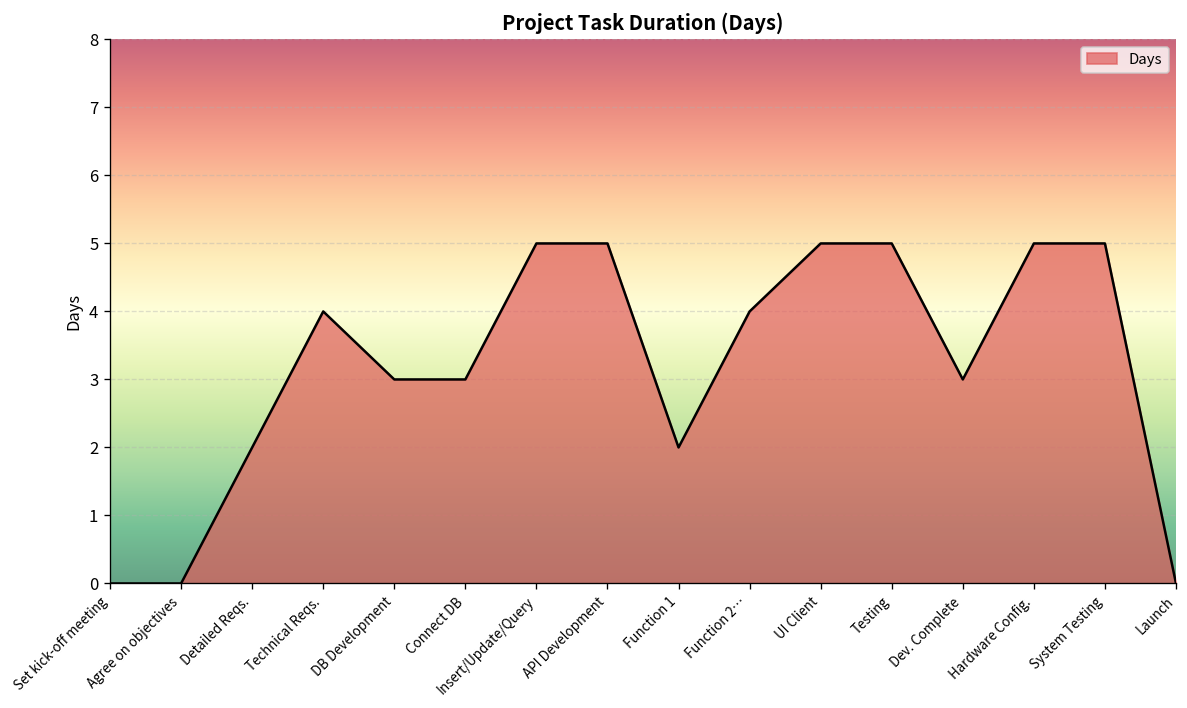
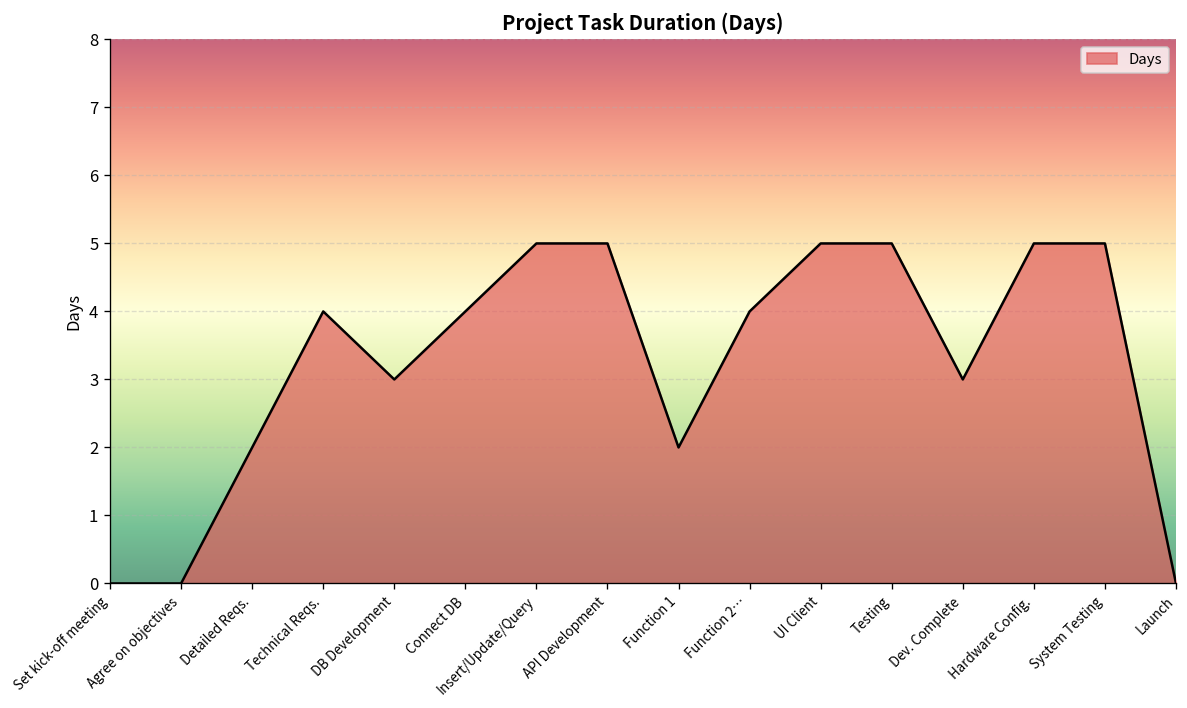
  {
    "Set kick-off meeting": 0,
    "Agree on objectives": 0,
    "Detailed Reqs.": 2,
    "Technical Reqs.": 4,
    "DB Development": 3,
-   "Connect DB": 3,
+   "Connect DB": 4,
    "Insert/Update/Query": 5,
    "API Development": 5,
    "Function 1": 2,
    "Function 2…": 4,
    "UI Client": 5,
    "Testing": 5,
    "Dev. Complete": 3,
    "Hardware Config.": 5,
    "System Testing": 5,
    "Launch": 0
  }
